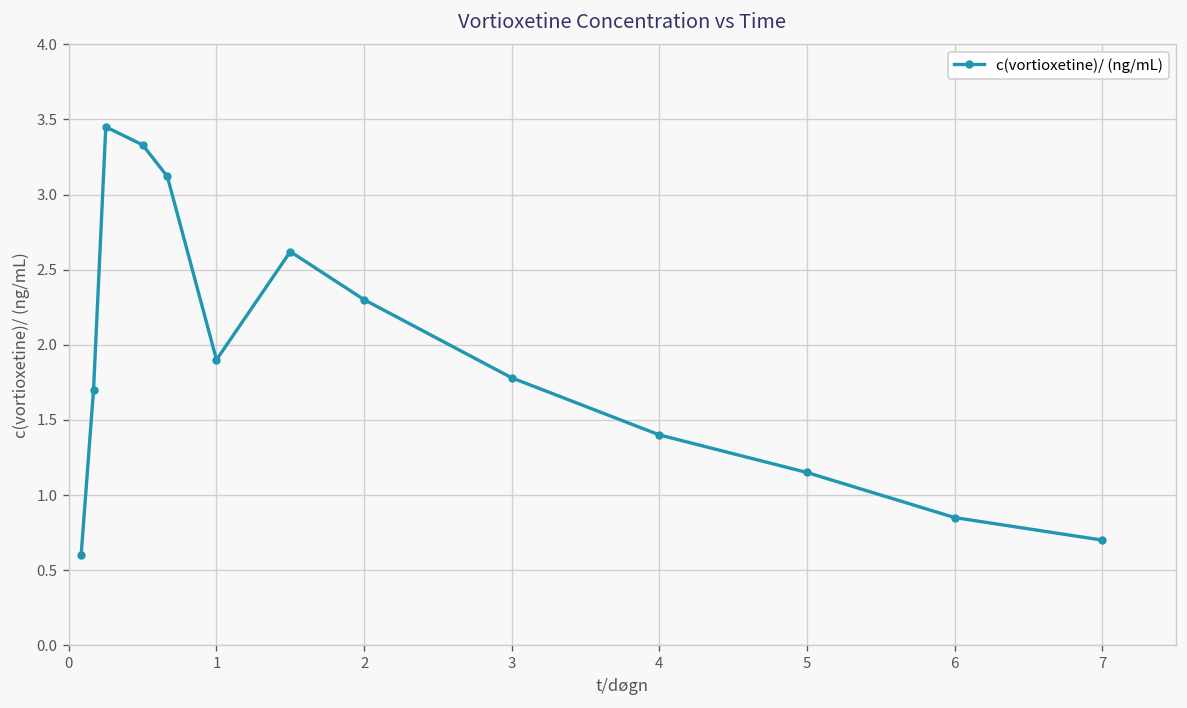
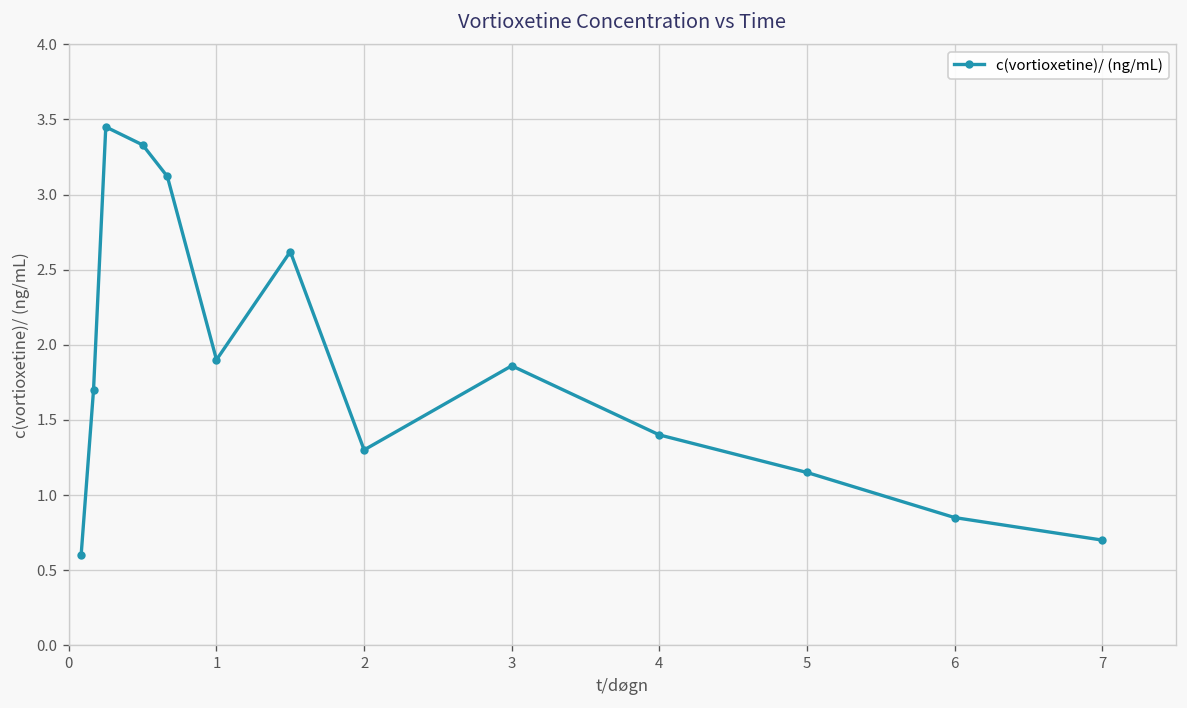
  {
    "1": 1.90,
-   "2": 2.3,
-   "3": 1.78,
+   "2": 1.3,
+   "3": 1.86,
    "4": 1.40,
    "5": 1.15,
    "6": 0.85,
    "7": 0.70
  }
